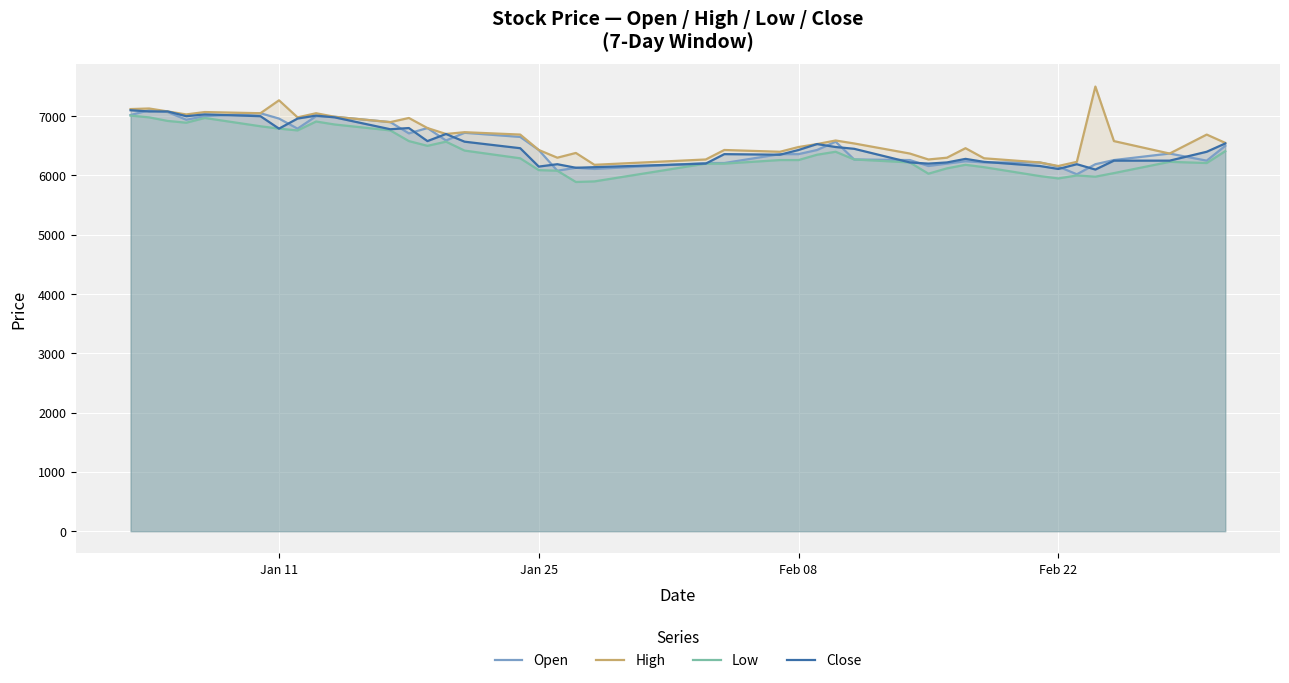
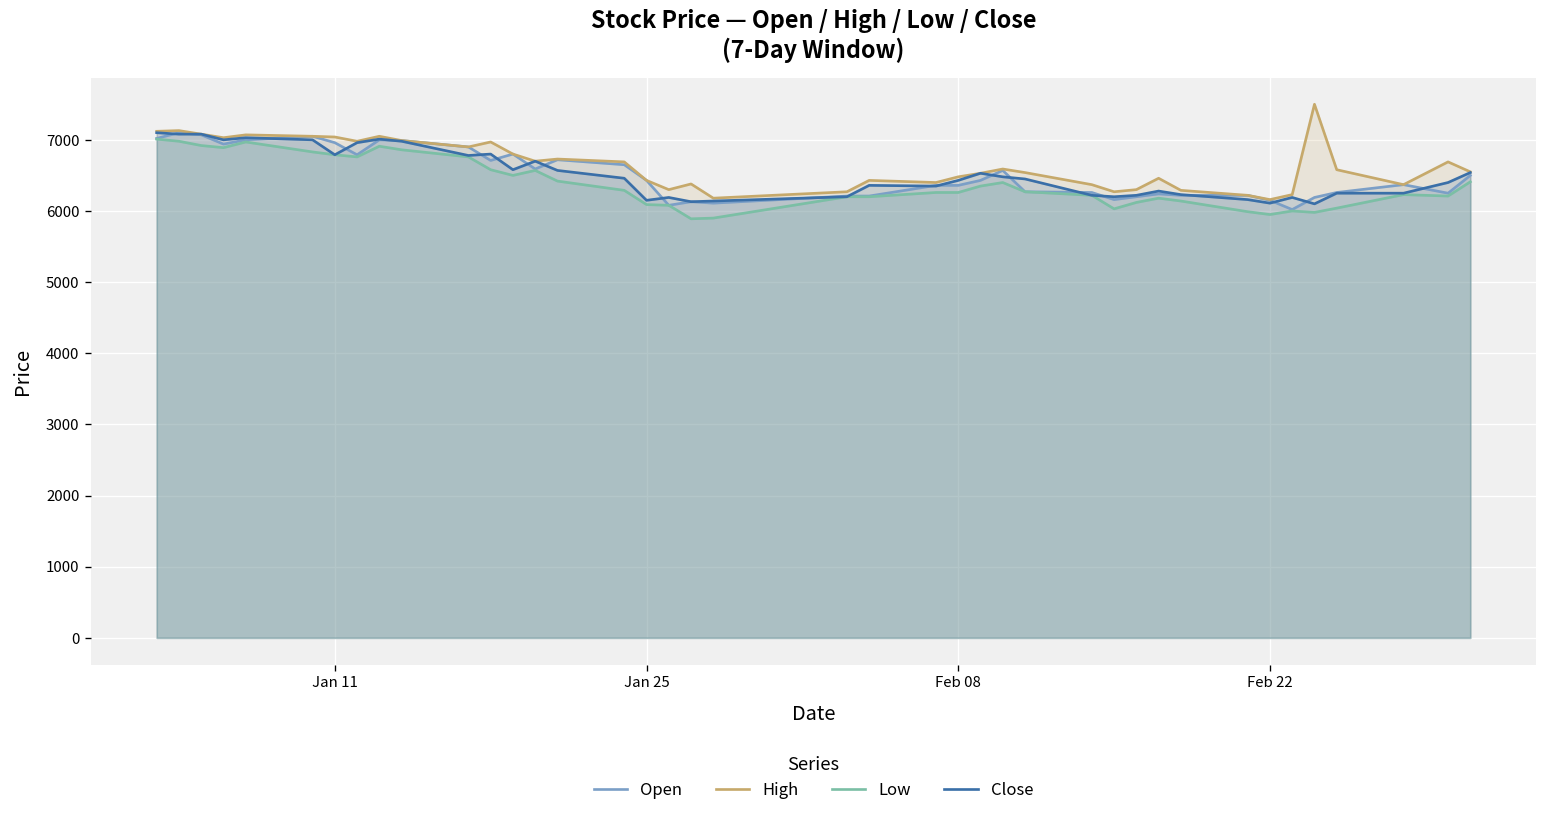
  {
    "High": {
-     "Jan 11": 7300,
+     "Jan 11": 7000,
      "Feb 08": 6500
    },
    "Close": {
      "Jan 25": 6200,
      "Feb 08": 6400
    }
  }
